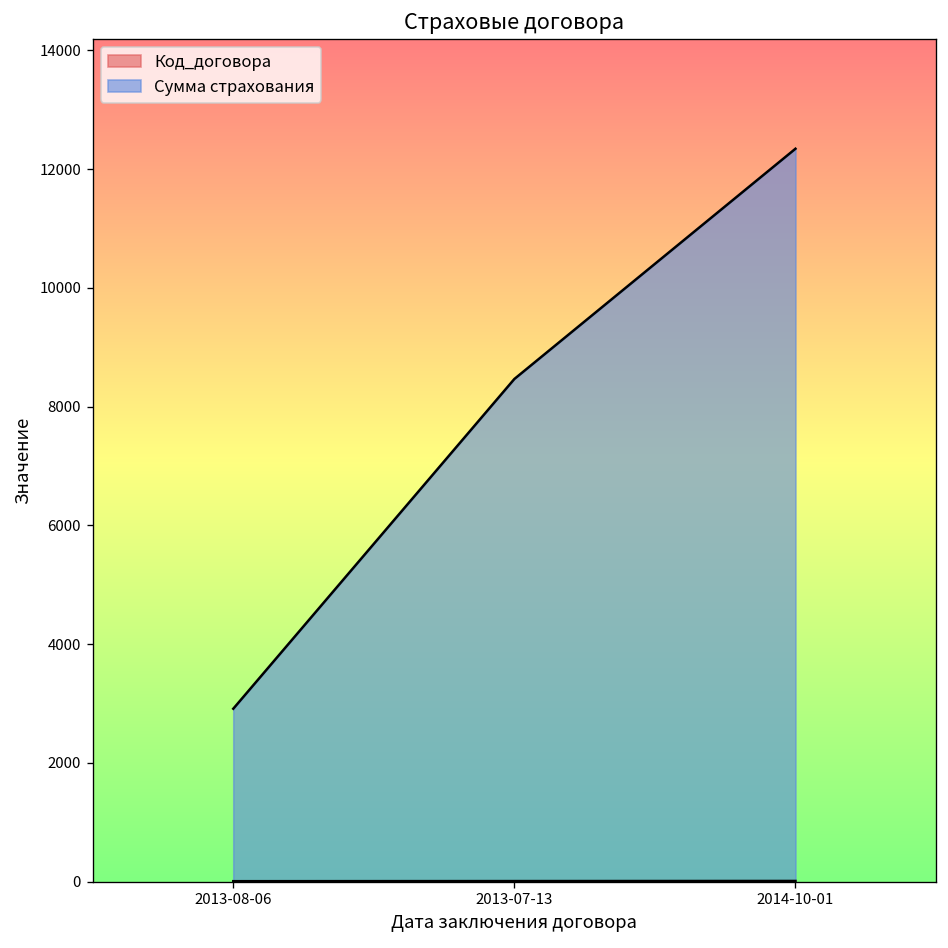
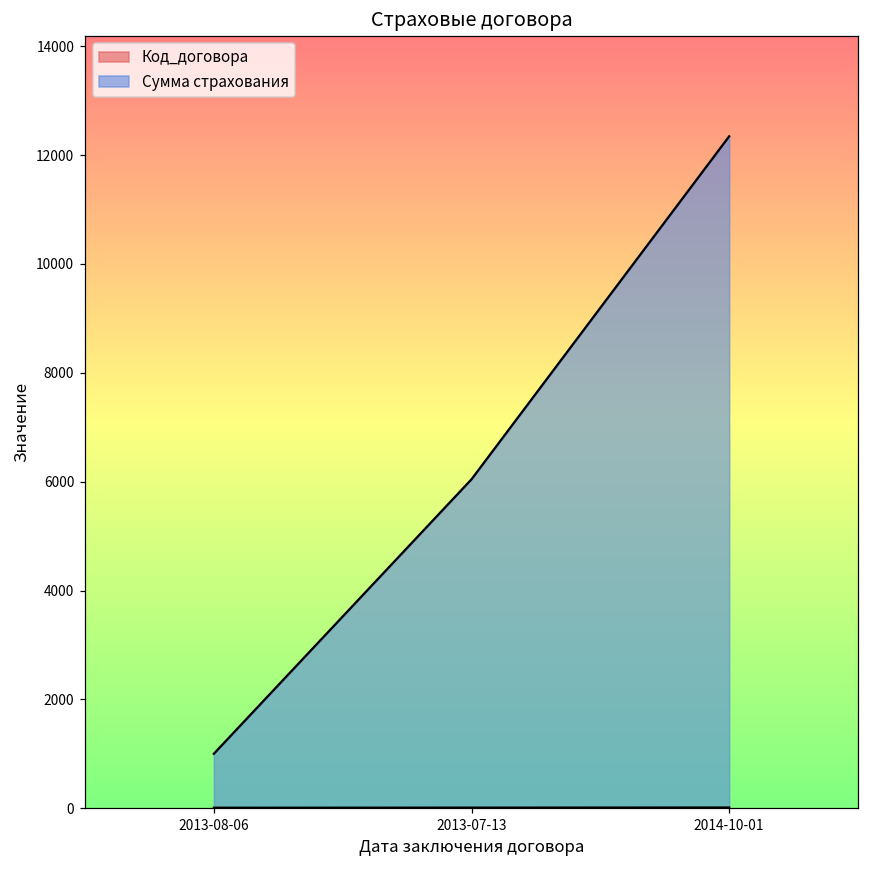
  {
    "Код_договора": {
      "2013-08-06": 0,
      "2013-07-13": 0,
      "2014-10-01": 0
    },
    "Сумма страхования": {
-     "2013-08-06": 2900,
-     "2013-07-13": 8500,
+     "2013-08-06": 1000,
+     "2013-07-13": 6000,
      "2014-10-01": 12300
    }
  }
